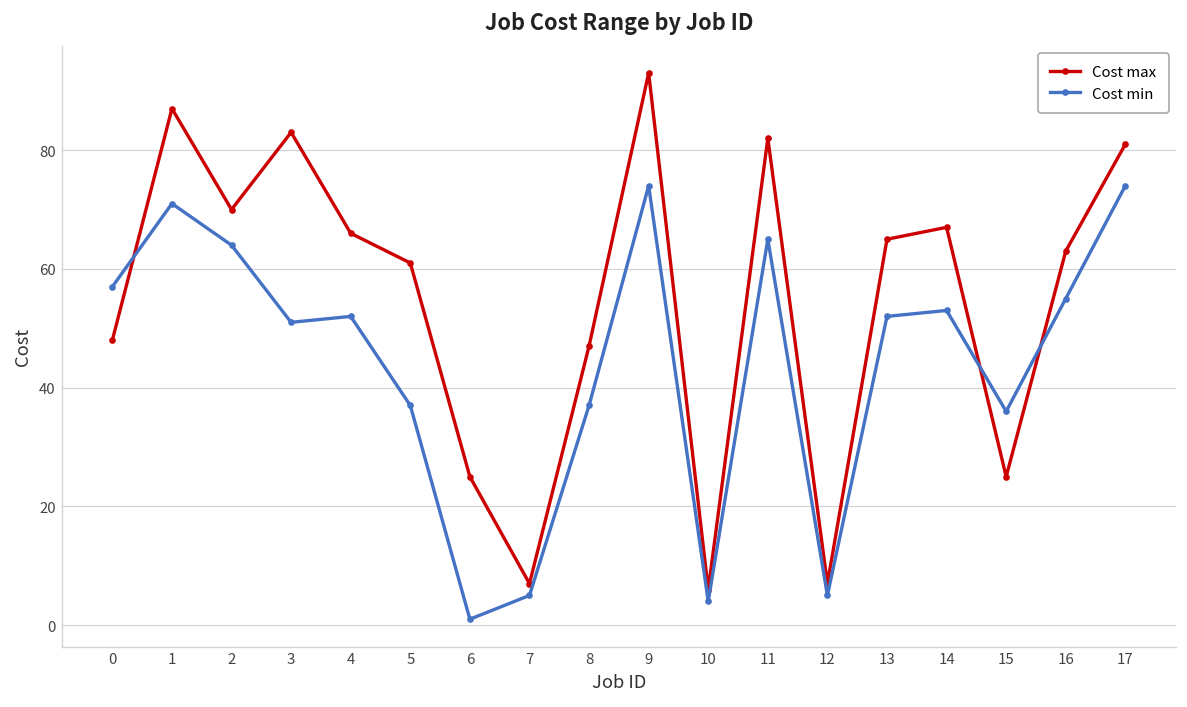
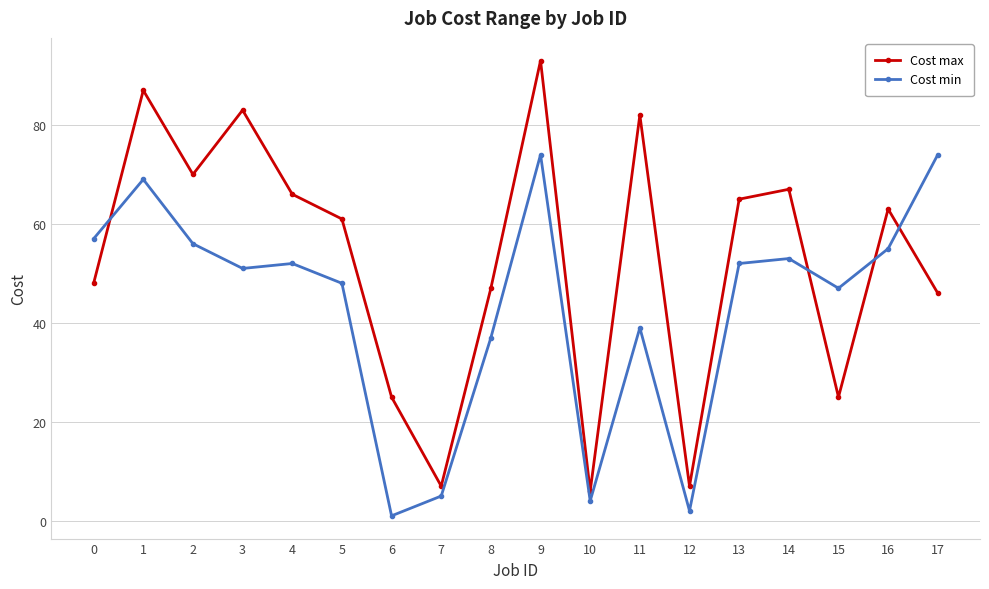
  {
    "Cost max": {
      "0": 48,
      "1": 87,
      "2": 70,
      "3": 83,
      "4": 66,
      "5": 61,
      "6": 25,
      "7": 7,
      "8": 47,
      "9": 93,
      "10": 6,
      "11": 82,
      "12": 7,
      "13": 65,
      "14": 67,
      "15": 25,
      "16": 63,
-     "17": 81
+     "17": 46
    },
    "Cost min": {
      "0": 57,
-     "1": 71,
-     "2": 64,
+     "1": 69,
+     "2": 56,
      "3": 51,
      "4": 52,
-     "5": 37,
+     "5": 48,
      "6": 1,
      "7": 5,
      "8": 37,
      "9": 74,
      "10": 4,
-     "11": 65,
-     "12": 5,
+     "11": 39,
+     "12": 2,
      "13": 52,
      "14": 53,
-     "15": 36,
+     "15": 47,
      "16": 55,
      "17": 74
    }
  }
